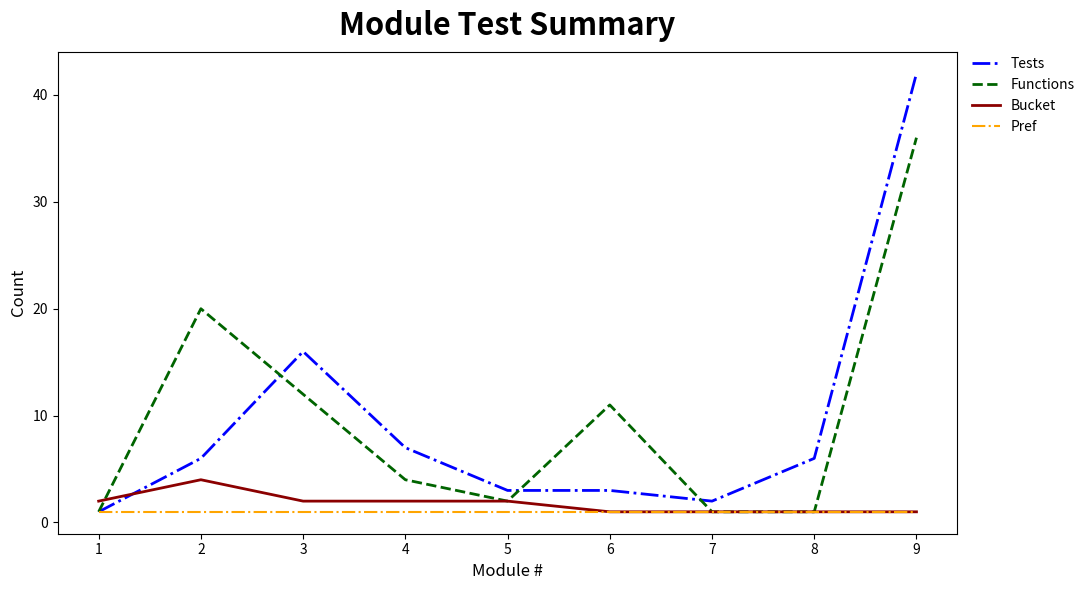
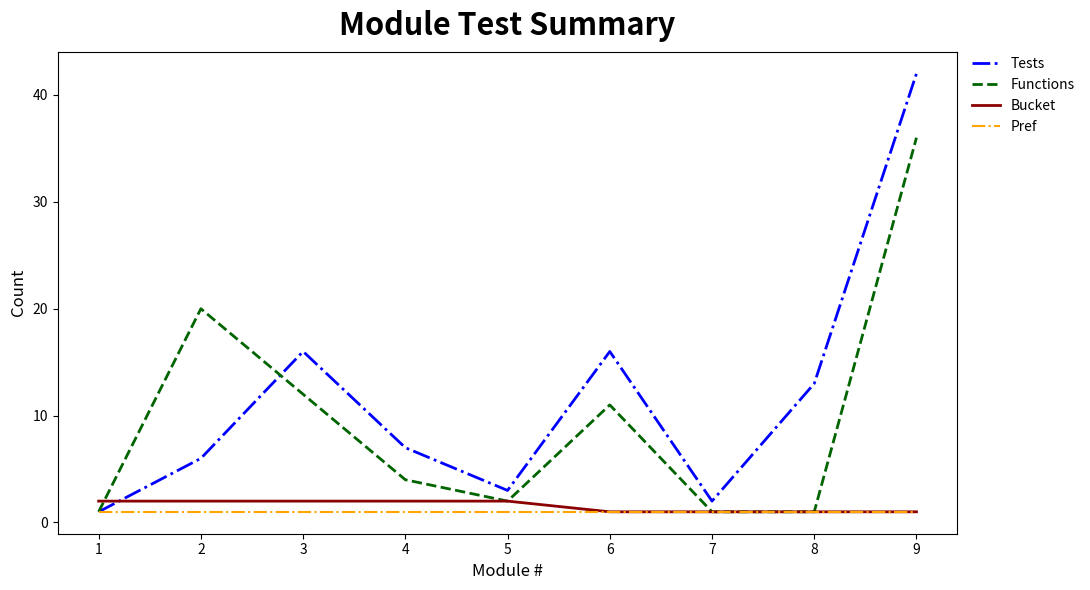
  {
    "Tests": {
      "2": 6,
      "3": 16,
      "4": 7,
      "5": 3,
-     "6": 3,
+     "6": 16,
      "7": 2,
-     "8": 6,
+     "8": 13,
      "9": 42
    },
    "Functions": {
      "2": 20,
      "3": 12,
      "4": 4,
      "6": 11,
      "9": 36
    },
    "Bucket": {
      "1": 2,
-     "2": 4,
+     "2": 2,
      "3": 2,
      "4": 2
    },
    "Pref": {
      "2": 1,
      "3": 1,
      "4": 1,
      "5": 1
    }
  }
